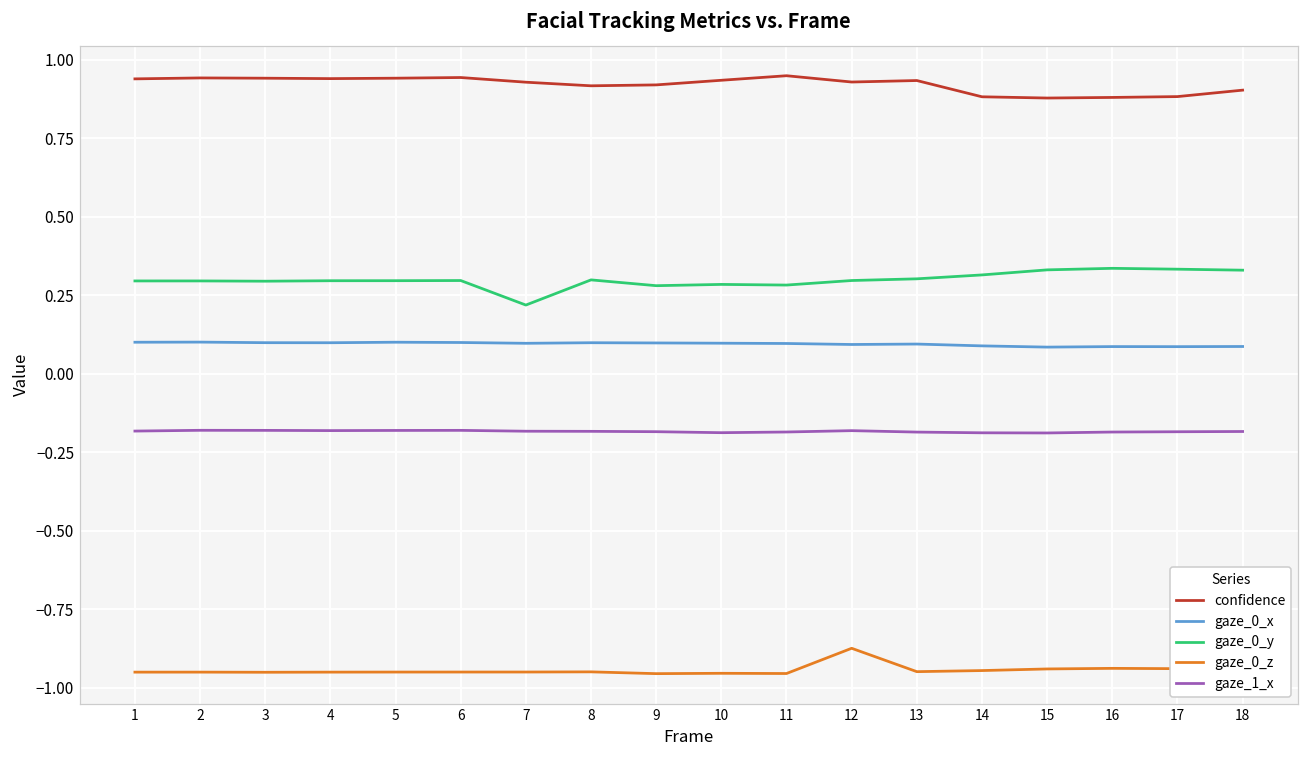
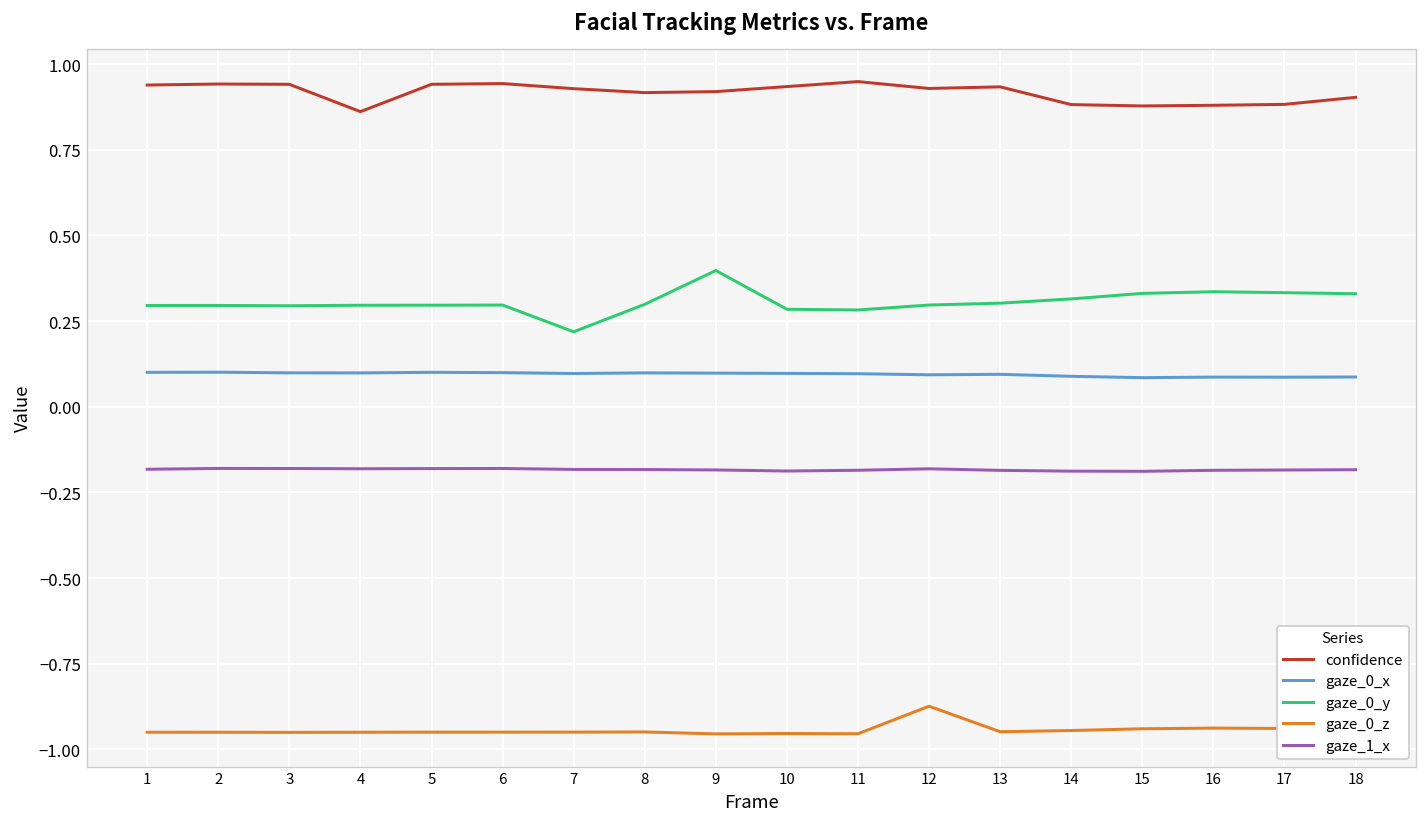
  {
    "confidence": {
      "1": 0.94,
      "2": 0.94,
      "3": 0.94,
-     "4": 0.94,
+     "4": 0.86,
      "5": 0.94,
      "6": 0.94,
      "7": 0.93,
      "8": 0.92,
      "9": 0.92,
      "10": 0.93,
      "11": 0.95,
      "12": 0.93,
      "13": 0.93,
      "14": 0.88,
      "15": 0.88,
      "16": 0.88,
      "17": 0.88,
      "18": 0.90
    },
    "gaze_0_x": {
      "1": 0.10,
      "2": 0.10,
      "3": 0.10,
      "4": 0.10,
      "5": 0.10,
      "6": 0.10,
      "7": 0.10,
      "8": 0.10,
      "9": 0.10,
      "10": 0.10,
      "11": 0.10,
      "12": 0.09,
      "13": 0.09,
      "14": 0.09,
      "15": 0.08,
      "16": 0.09,
      "17": 0.09,
      "18": 0.09
    },
    "gaze_0_y": {
      "1": 0.30,
      "2": 0.30,
      "3": 0.29,
      "4": 0.30,
      "5": 0.30,
      "6": 0.30,
      "7": 0.22,
      "8": 0.30,
-     "9": 0.28,
+     "9": 0.40,
      "10": 0.28,
      "11": 0.28,
      "12": 0.30,
      "13": 0.30,
      "14": 0.31,
      "15": 0.33,
      "16": 0.34,
      "17": 0.33,
      "18": 0.33
    },
    "gaze_0_z": {
      "1": -0.95,
      "2": -0.95,
      "3": -0.95,
      "4": -0.95,
      "5": -0.95,
      "6": -0.95,
      "7": -0.95,
      "8": -0.95,
      "9": -0.95,
      "10": -0.95,
      "11": -0.95,
      "12": -0.87,
      "13": -0.95,
      "14": -0.95,
      "15": -0.94,
      "16": -0.94
    },
    "gaze_1_x": {
      "1": -0.18,
      "2": -0.18,
      "3": -0.18,
      "4": -0.18,
      "5": -0.18,
      "6": -0.18,
      "7": -0.18,
      "8": -0.18,
      "9": -0.18,
      "10": -0.19,
      "11": -0.19,
      "12": -0.18,
      "13": -0.19,
      "14": -0.19,
      "15": -0.19,
      "16": -0.19,
      "17": -0.18,
      "18": -0.18
    }
  }
